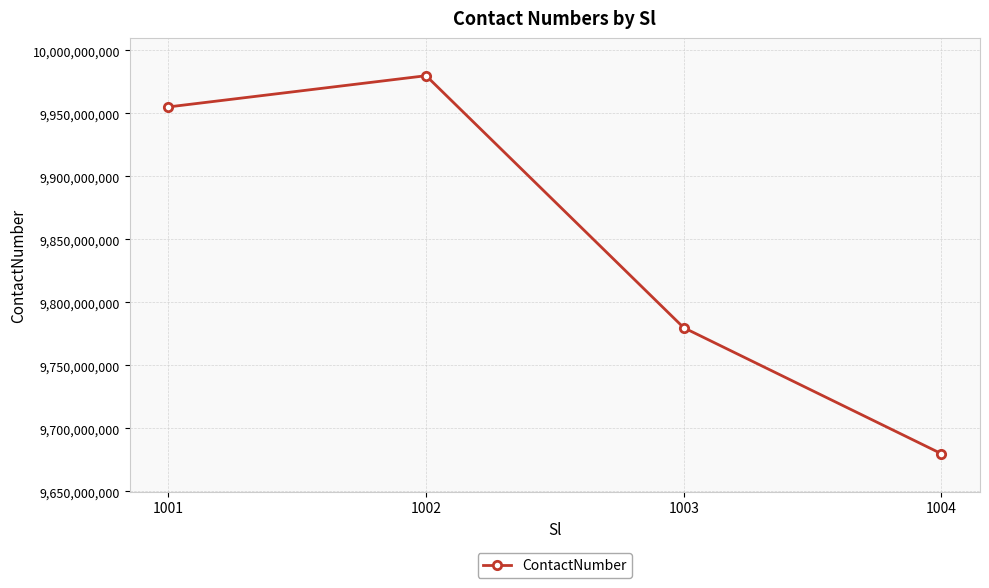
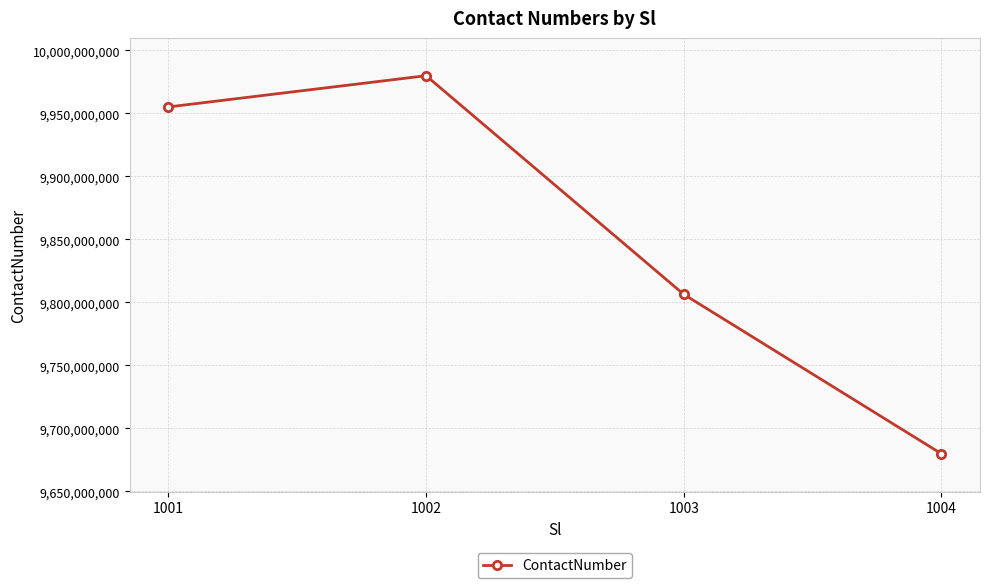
  {
    "1001": "9,955,000,000",
    "1002": "9,980,000,000",
-   "1003": "9,780,000,000",
+   "1003": "9,806,000,000",
    "1004": "9,680,000,000"
  }
